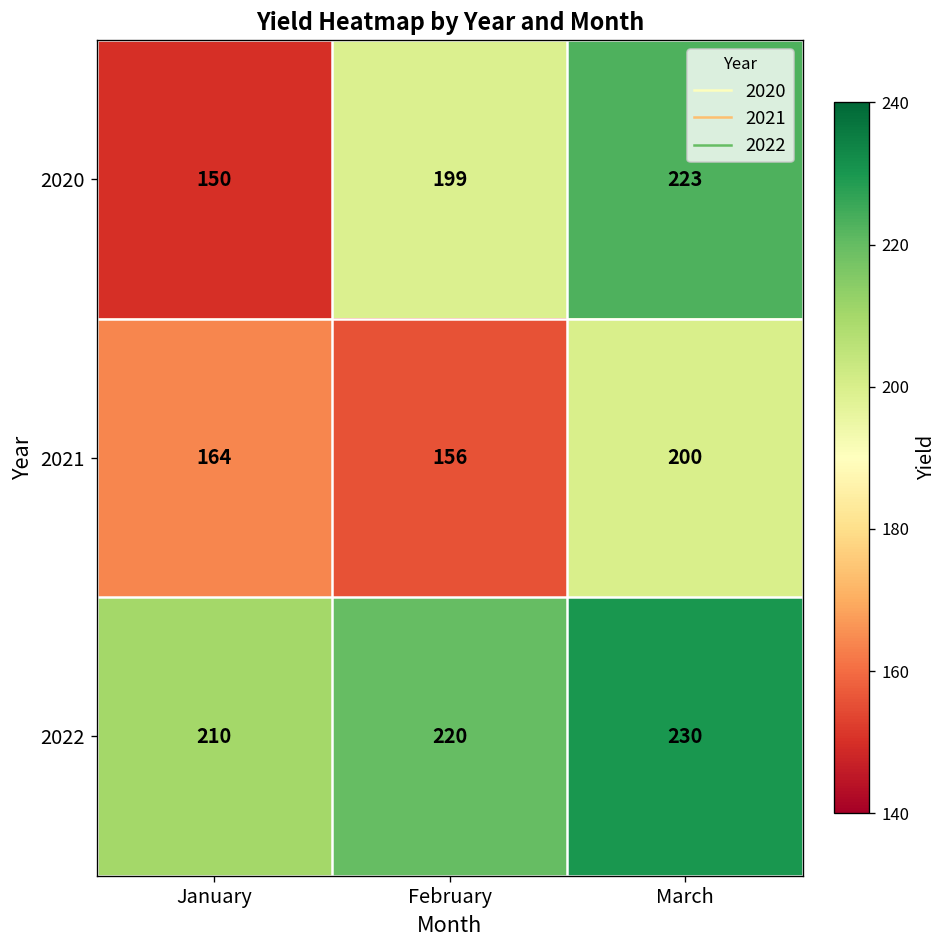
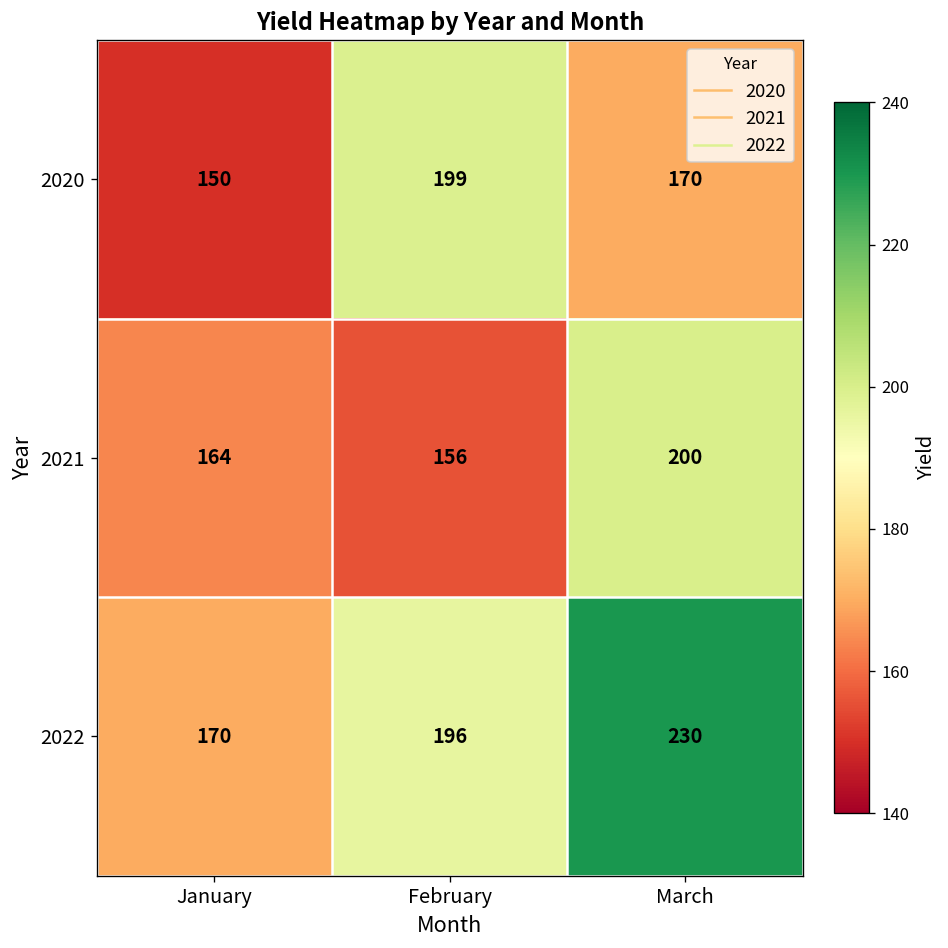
  {
    "2020": {
      "January": 150,
      "February": 199,
-     "March": 223
+     "March": 170
    },
    "2021": {
      "January": 164,
      "February": 156,
      "March": 200
    },
    "2022": {
-     "January": 210,
-     "February": 220,
+     "January": 170,
+     "February": 196,
      "March": 230
    }
  }
